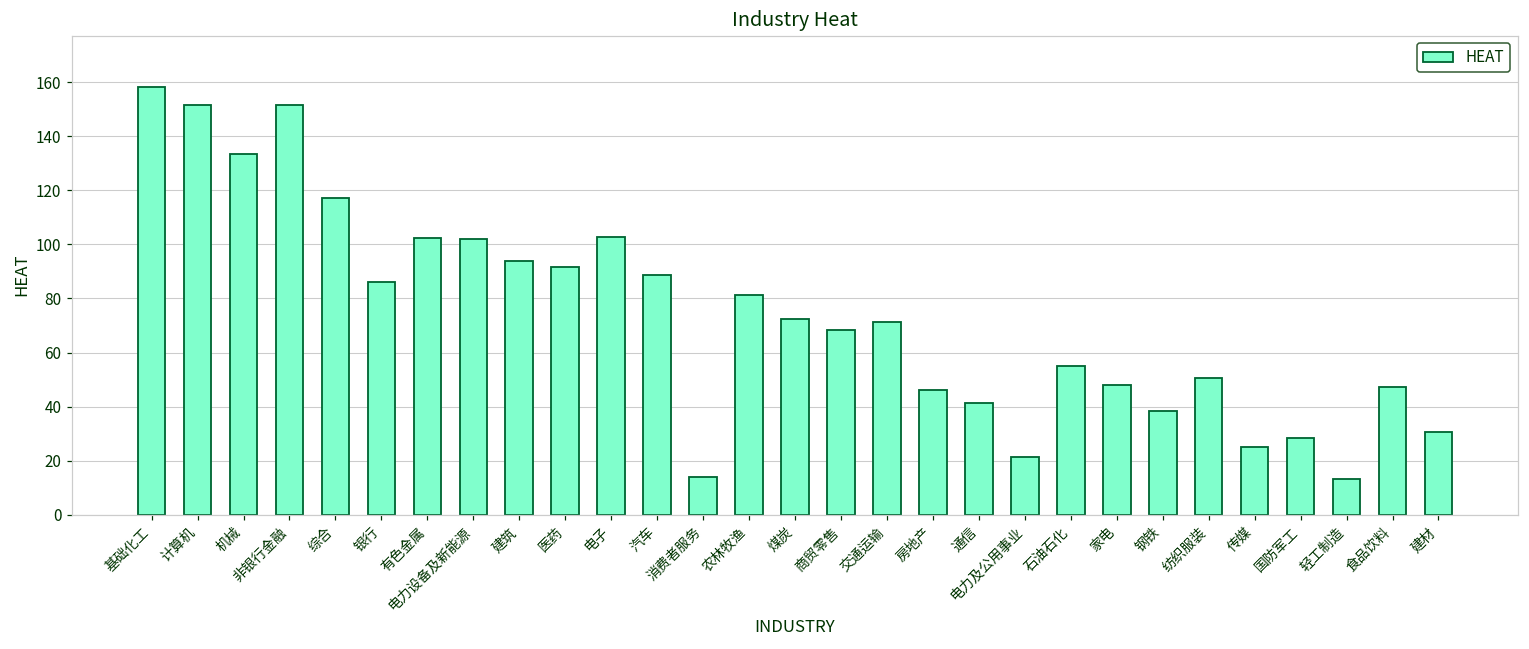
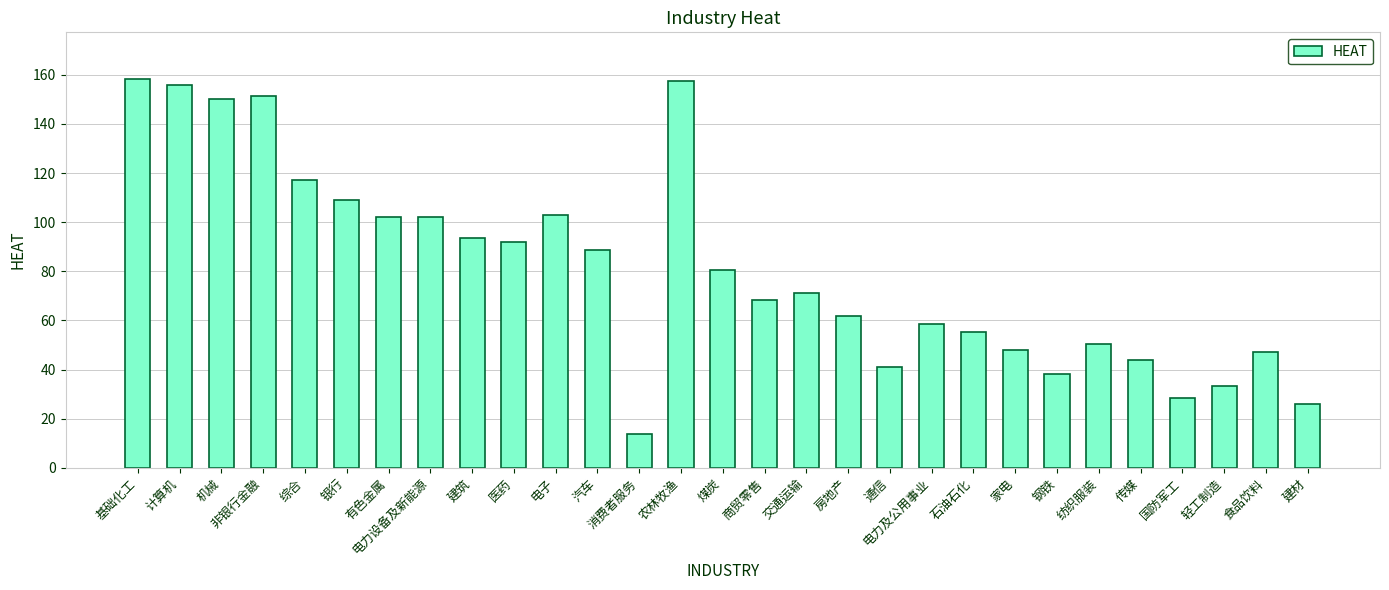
  {
    "基础化工": 158,
-   "计算机": 152,
-   "机械": 134,
+   "计算机": 156,
+   "机械": 150,
    "非银行金融": 152,
    "综合": 117,
-   "银行": 86,
+   "银行": 109,
    "有色金属": 102,
    "电力设备及新能源": 102,
    "建筑": 94,
    "医药": 92,
    "电子": 103,
    "汽车": 89,
    "消费者服务": 14,
-   "农林牧渔": 81,
-   "煤炭": 72,
+   "农林牧渔": 157,
+   "煤炭": 81,
    "商贸零售": 68,
    "交通运输": 71,
-   "房地产": 46,
+   "房地产": 62,
    "通信": 41,
-   "电力及公用事业": 21,
+   "电力及公用事业": 58,
    "石油石化": 55,
    "家电": 48,
    "钢铁": 38,
    "纺织服装": 50,
-   "传媒": 25,
+   "传媒": 44,
    "国防军工": 28,
-   "轻工制造": 13,
+   "轻工制造": 33,
    "食品饮料": 47,
-   "建材": 30
+   "建材": 26
  }
